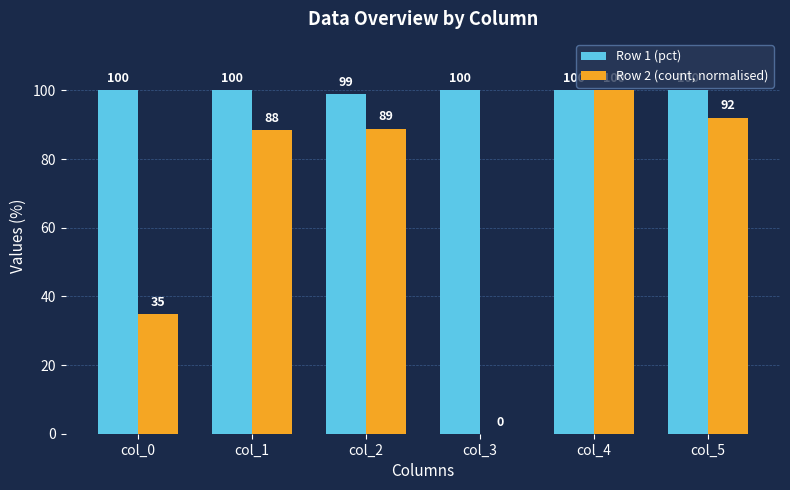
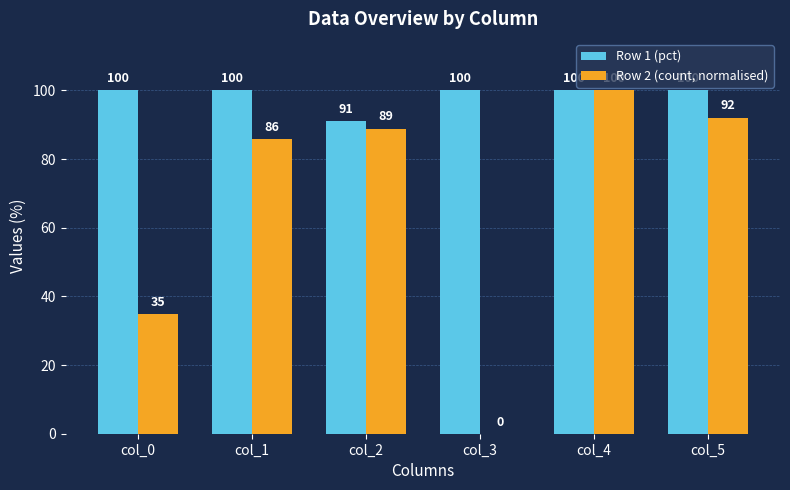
  {
    "Row 1 (pct)": {
      "col_0": 100,
      "col_1": 100,
-     "col_2": 99,
+     "col_2": 91,
      "col_3": 100
    },
    "Row 2 (count, normalised)": {
      "col_0": 35,
-     "col_1": 88,
+     "col_1": 86,
      "col_2": 89,
      "col_3": 0,
      "col_5": 92
    }
  }
